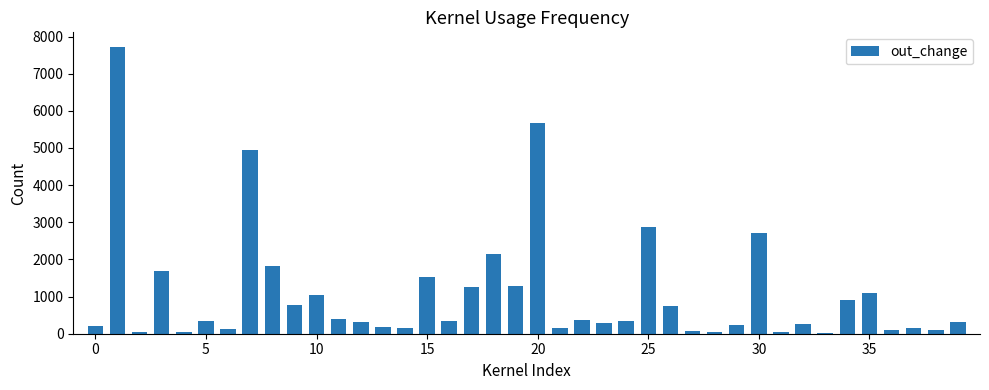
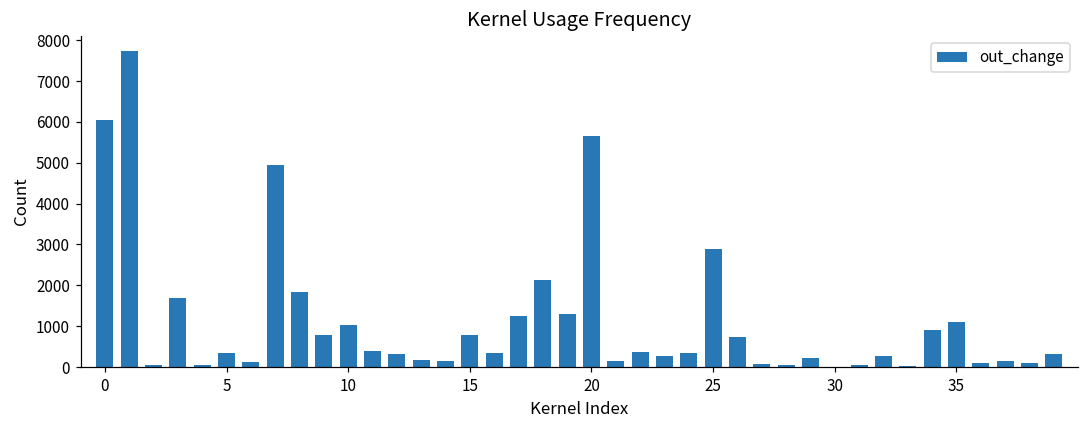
  {
-   "0": 200,
+   "0": 6000,
    "5": 300,
    "10": 1000,
-   "15": 1500,
+   "15": 800,
    "20": 5700,
    "25": 2900,
-   "30": 2700,
+   "30": 0,
    "35": 1100
  }
